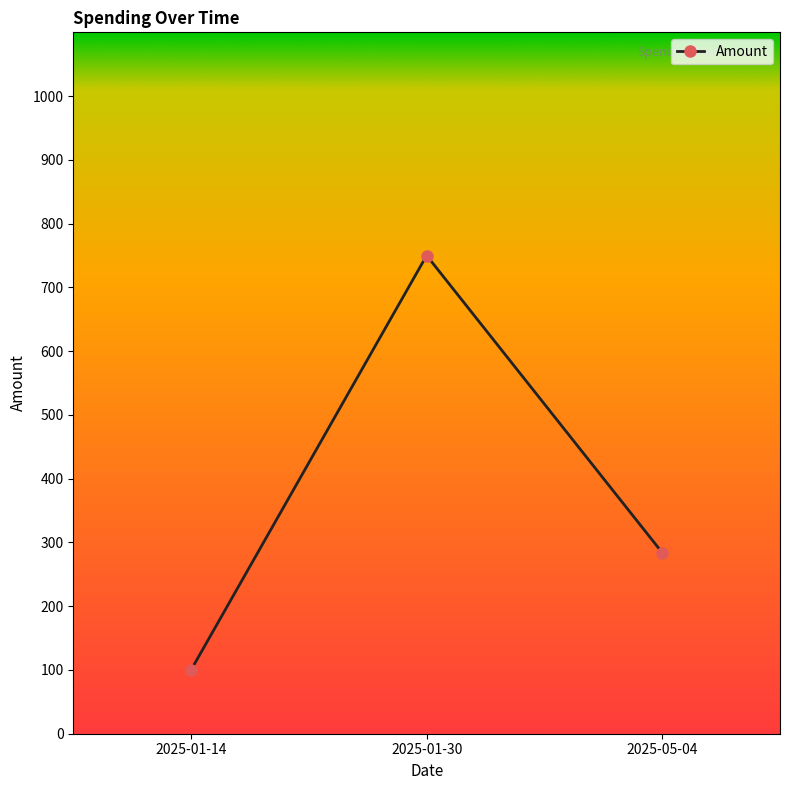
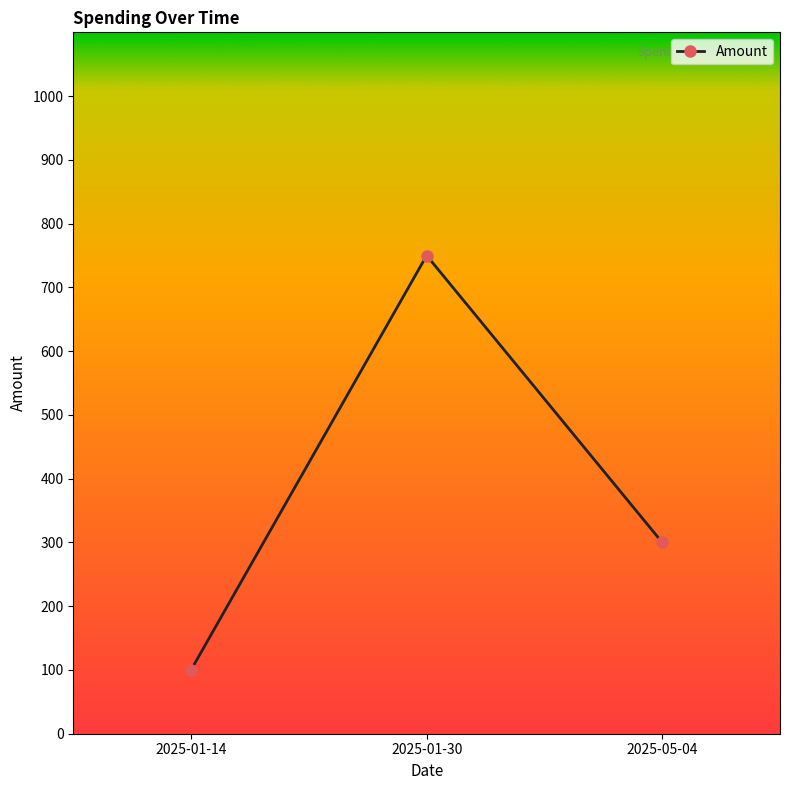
  {
    "2025-01-14": 100,
    "2025-01-30": 750,
-   "2025-05-04": 280
+   "2025-05-04": 300
  }
